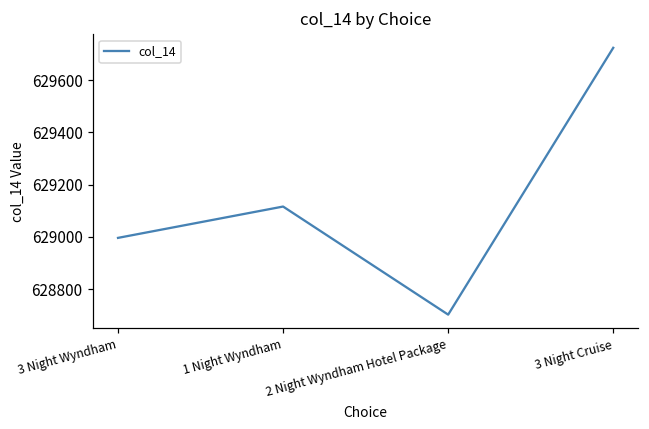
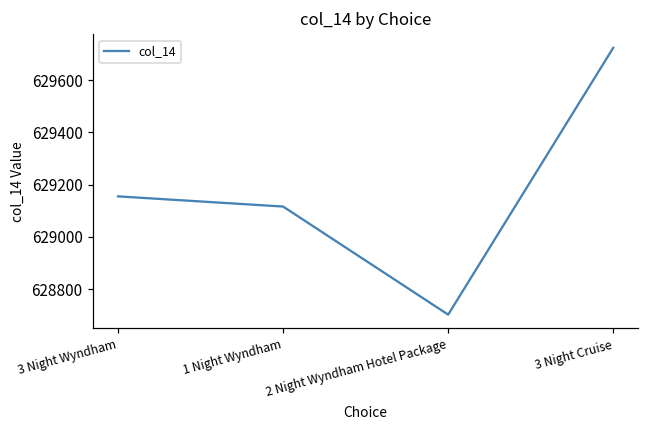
  {
-   "3 Night Wyndham": 629000,
+   "3 Night Wyndham": 629160,
    "1 Night Wyndham": 629120,
    "2 Night Wyndham Hotel Package": 628700,
    "3 Night Cruise": 629720
  }
